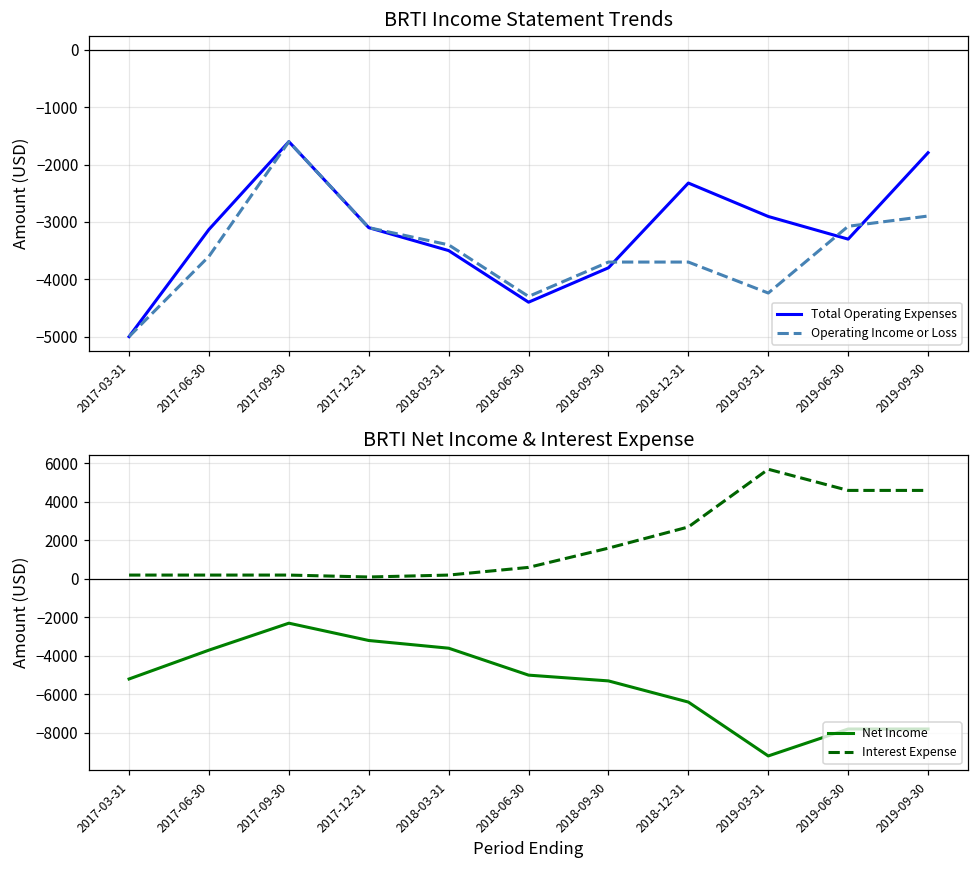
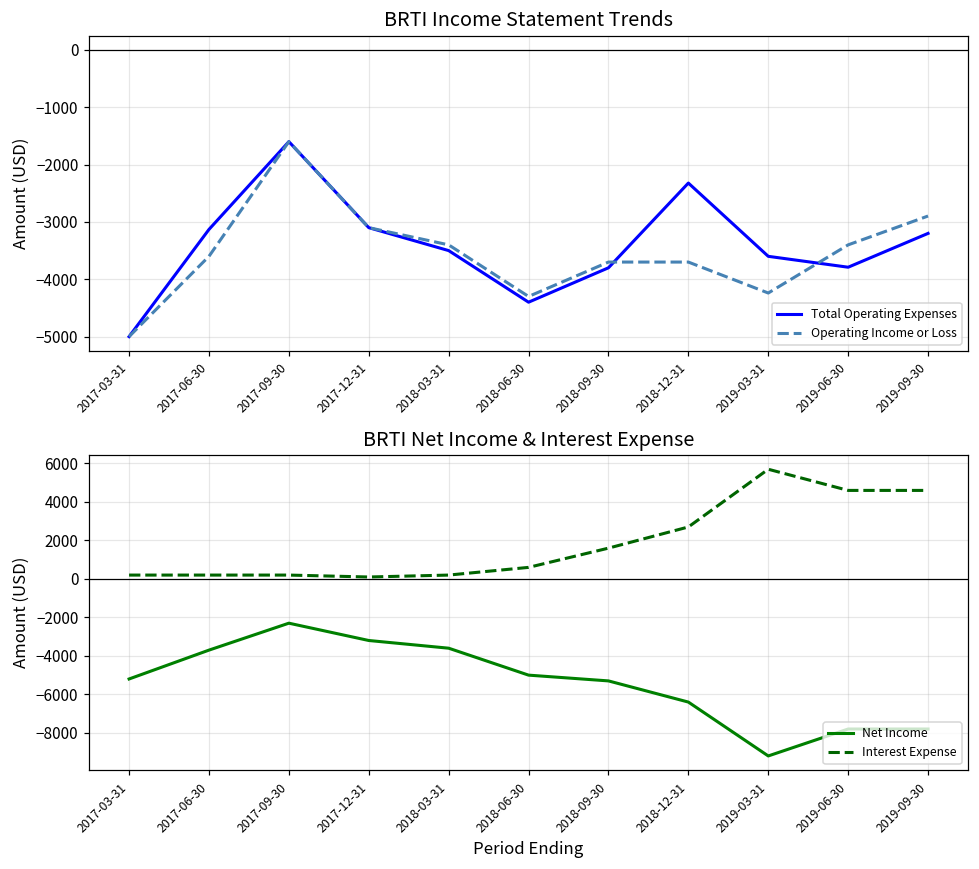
  {
    "BRTI Income Statement Trends": {
      "Total Operating Expenses": {
        "2017-06-30": -3100,
        "2018-03-31": -3500,
        "2018-06-30": -4400,
        "2018-09-30": -3800,
        "2018-12-31": -2300,
-       "2019-03-31": -2900,
-       "2019-06-30": -3300,
-       "2019-09-30": -1800
+       "2019-03-31": -3600,
+       "2019-06-30": -3800,
+       "2019-09-30": -3200
      },
      "Operating Income or Loss": {
        "2017-06-30": -3600,
        "2018-03-31": -3400,
        "2018-06-30": -4300,
        "2018-09-30": -3700,
        "2018-12-31": -3700,
        "2019-03-31": -4200,
-       "2019-06-30": -3100,
+       "2019-06-30": -3400,
        "2019-09-30": -2900
      }
    }
  }
